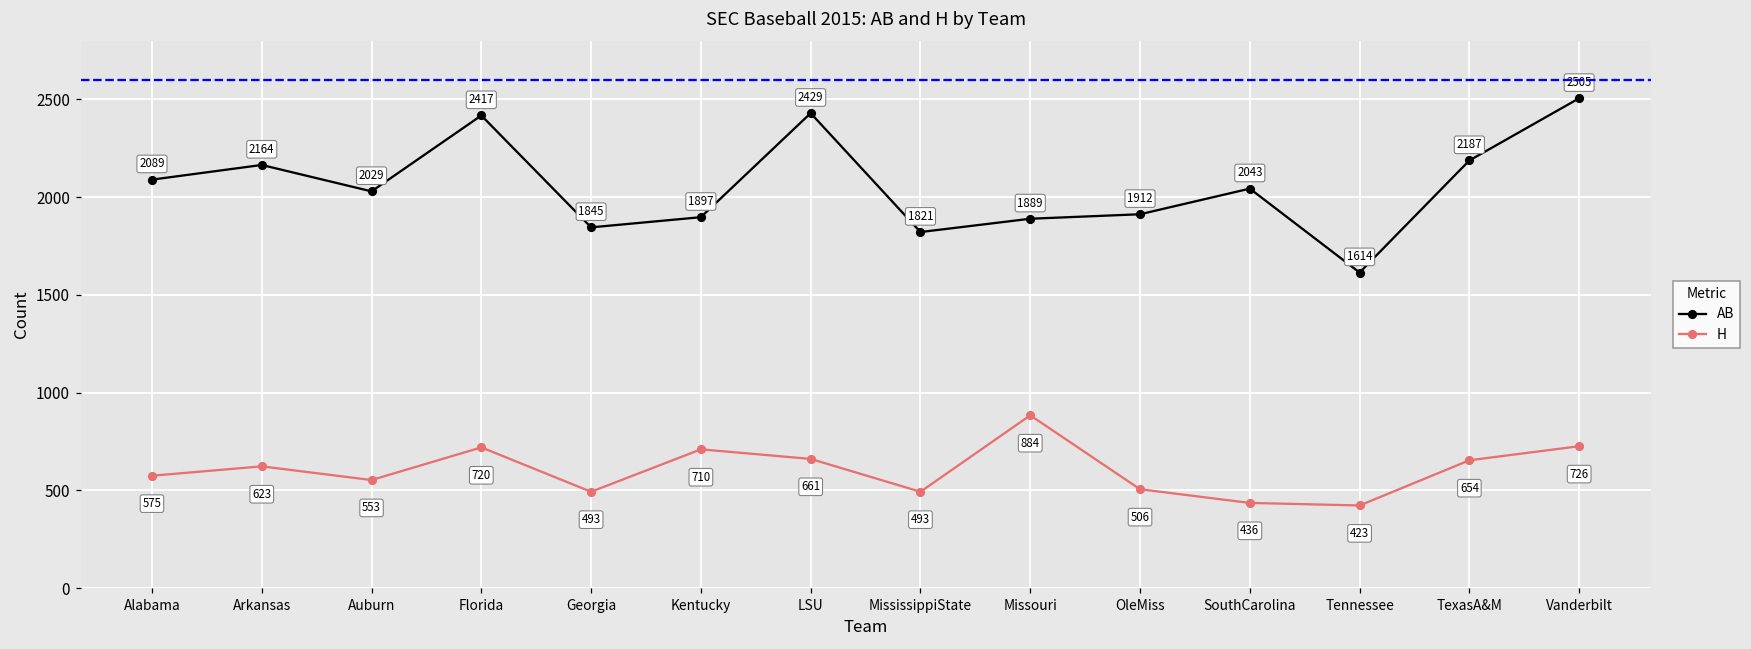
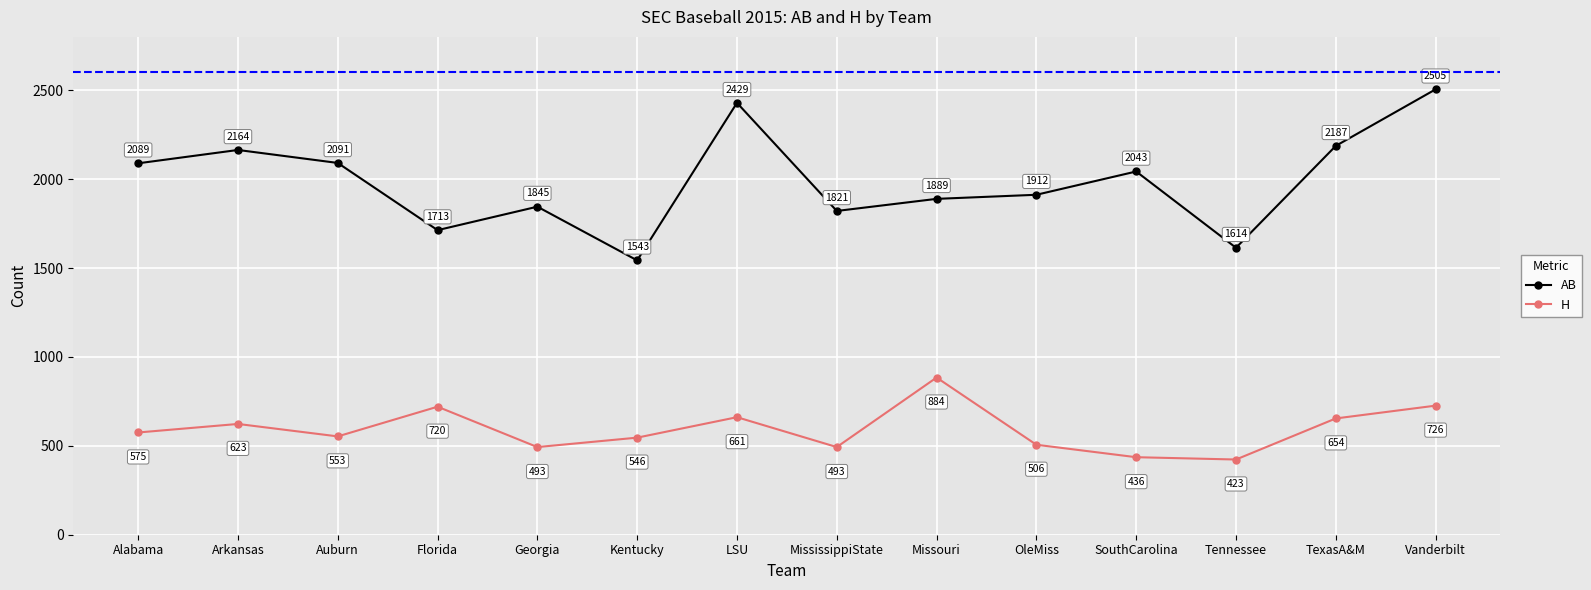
  {
    "AB": {
-     "Auburn": 2029,
-     "Florida": 2417,
-     "Kentucky": 1897
+     "Auburn": 2091,
+     "Florida": 1713,
+     "Kentucky": 1543
    },
    "H": {
-     "Kentucky": 710
+     "Kentucky": 546
    }
  }
